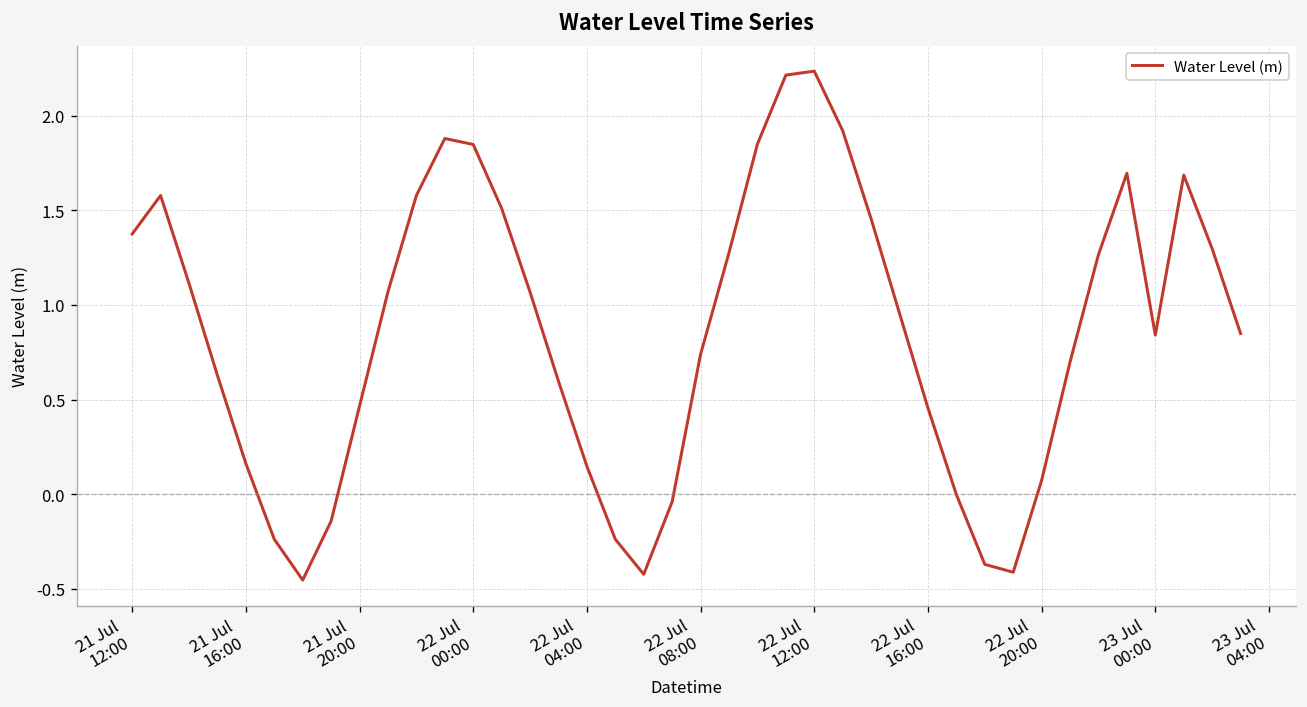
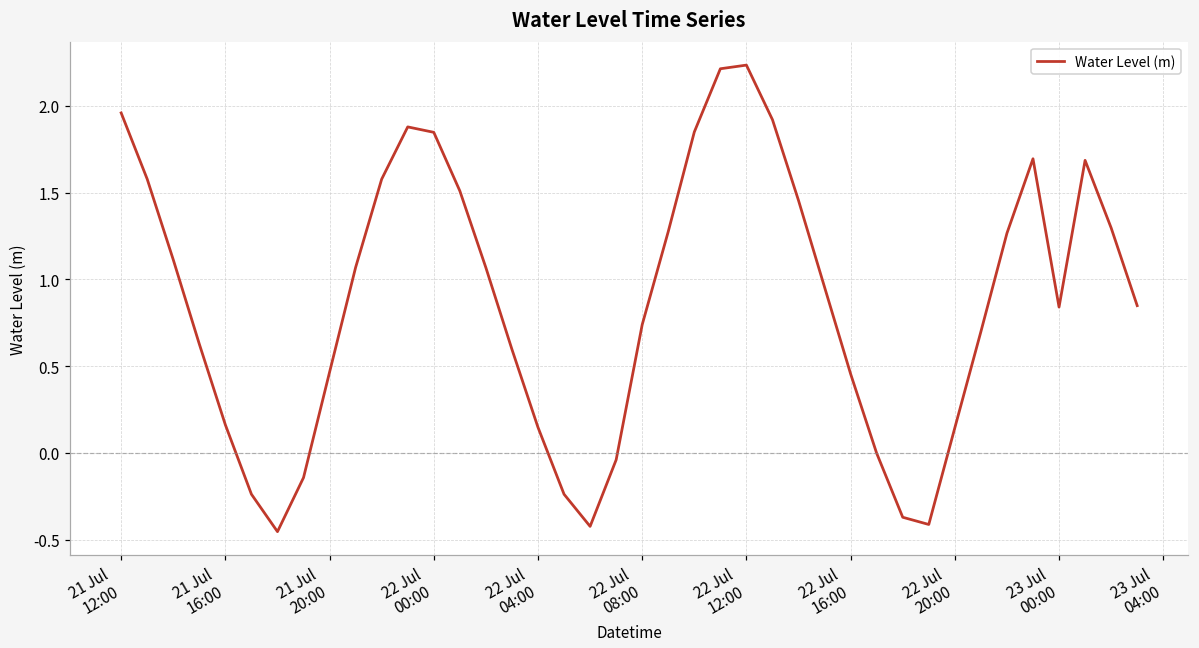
  {
-   "21 Jul 12:00": 1.37,
+   "21 Jul 12:00": 1.96,
    "21 Jul 16:00": 0.16,
    "21 Jul 20:00": 0.47,
    "22 Jul 00:00": 1.85,
    "22 Jul 04:00": 0.15,
    "22 Jul 08:00": 0.74,
    "22 Jul 12:00": 2.24,
    "22 Jul 16:00": 0.46,
-   "22 Jul 20:00": 0.07,
+   "22 Jul 20:00": 0.14,
    "23 Jul 00:00": 0.84
  }
